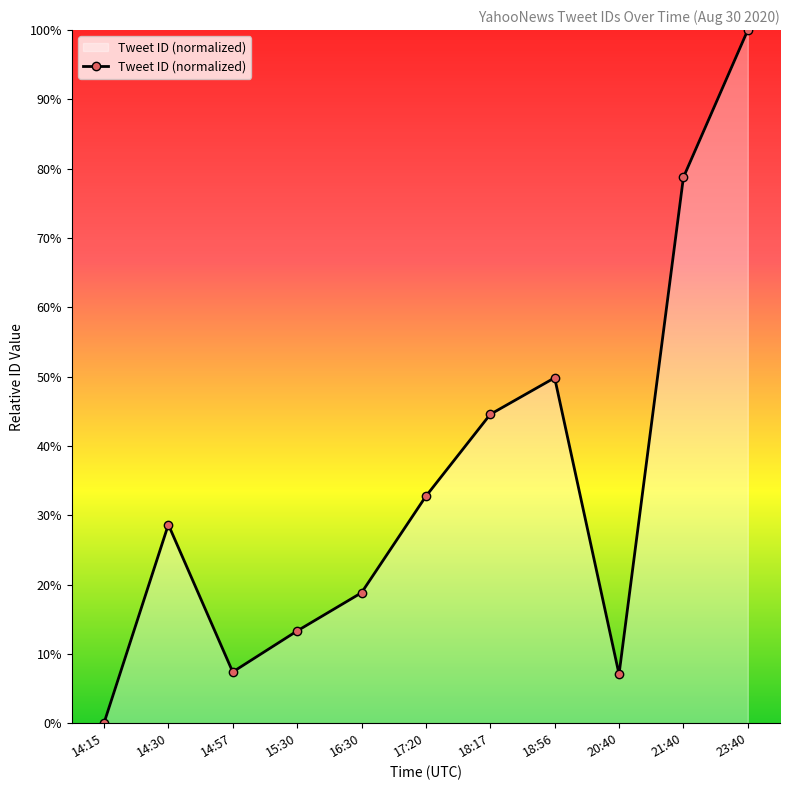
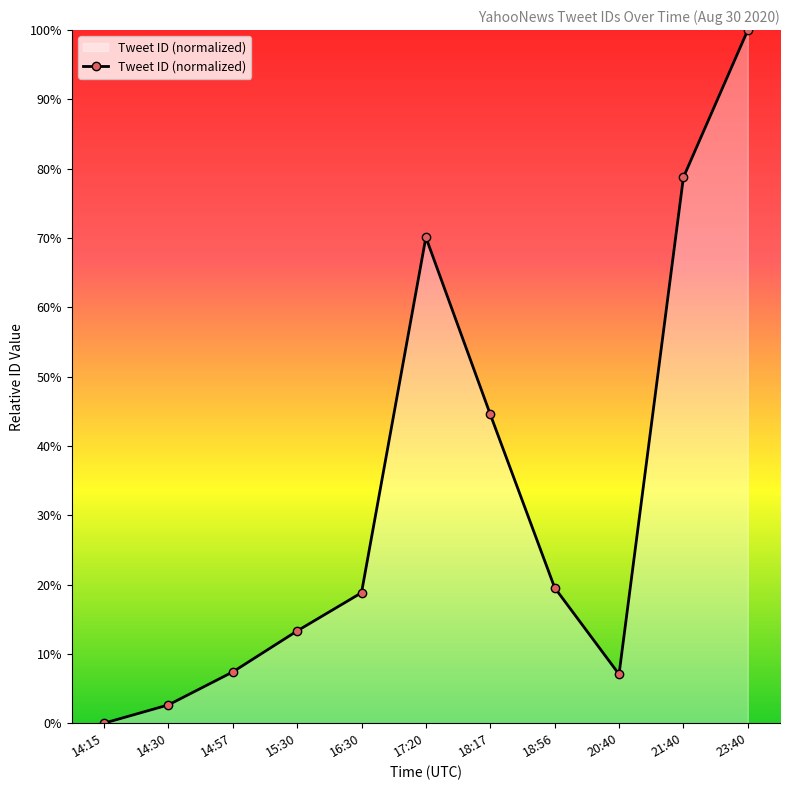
  {
    "14:15": "0%",
-   "14:30": "29%",
+   "14:30": "3%",
    "14:57": "7%",
    "15:30": "13%",
    "16:30": "19%",
-   "17:20": "33%",
+   "17:20": "70%",
    "18:17": "45%",
-   "18:56": "50%",
+   "18:56": "20%",
    "20:40": "7%",
    "21:40": "79%",
    "23:40": "100%"
  }
